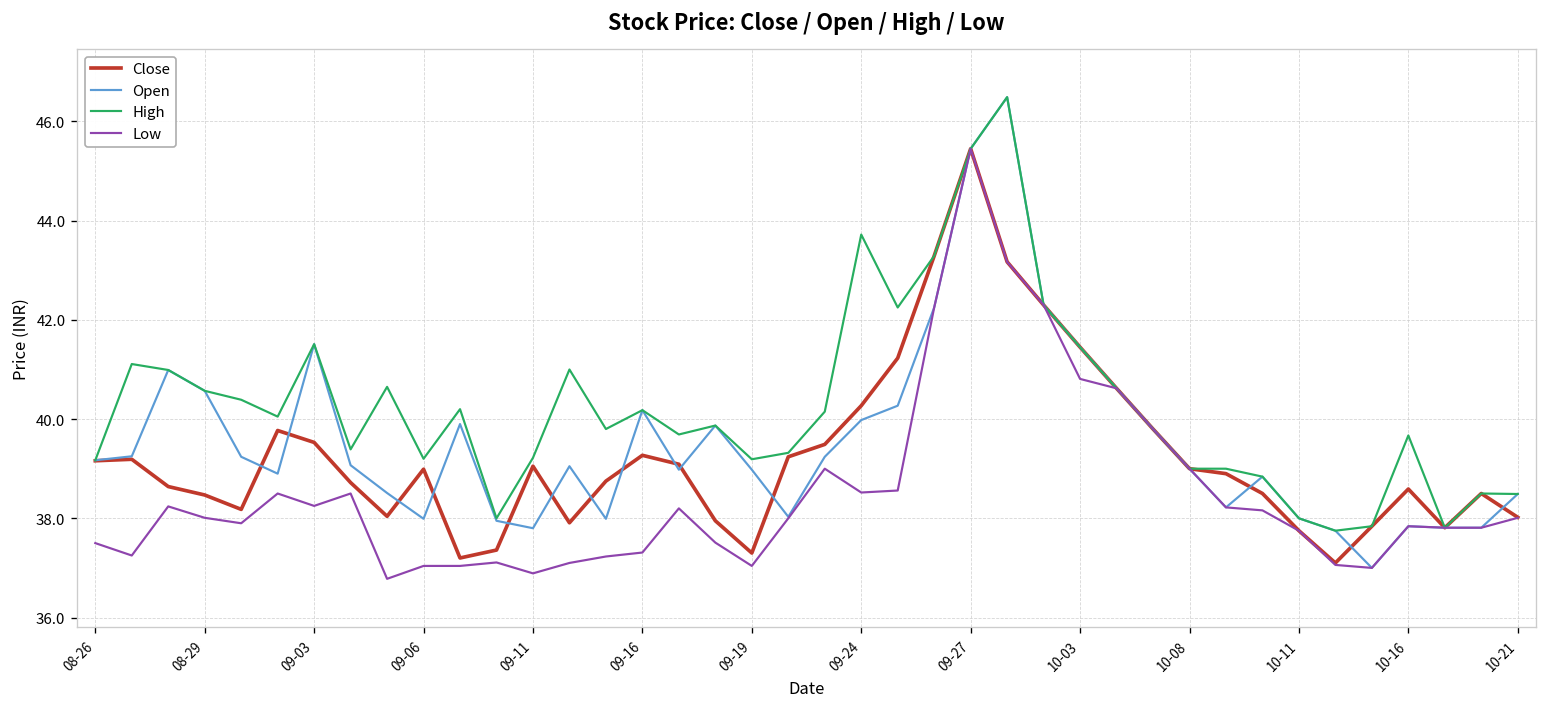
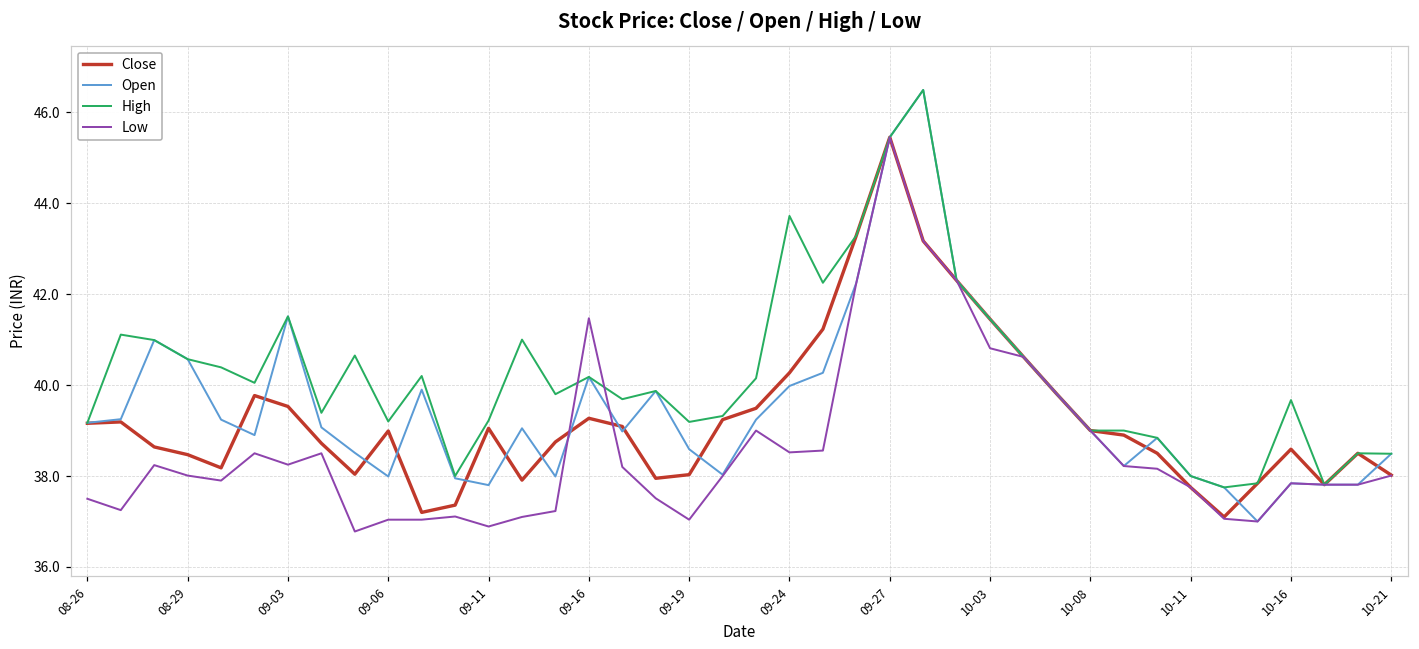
  {
    "Close": {
      "08-29": 38.5,
      "09-03": 39.5,
      "09-06": 39.0,
      "09-11": 39.1,
      "09-16": 39.3,
-     "09-19": 37.3,
+     "09-19": 38.0,
      "09-24": 40.3,
      "10-16": 38.6
    },
    "Open": {
      "09-06": 38.0,
      "09-11": 37.8,
-     "09-19": 39.0,
+     "09-19": 38.6,
      "09-24": 40.0
    },
    "High": {
      "09-06": 39.2,
      "09-11": 39.2,
      "09-19": 39.2,
      "09-24": 43.7,
      "10-16": 39.7
    },
    "Low": {
      "08-26": 37.5,
      "08-29": 38.0,
      "09-03": 38.3,
      "09-06": 37.0,
      "09-11": 36.9,
-     "09-16": 37.3,
+     "09-16": 41.5,
      "09-19": 37.0,
      "09-24": 38.5,
      "10-03": 40.8
    }
  }
